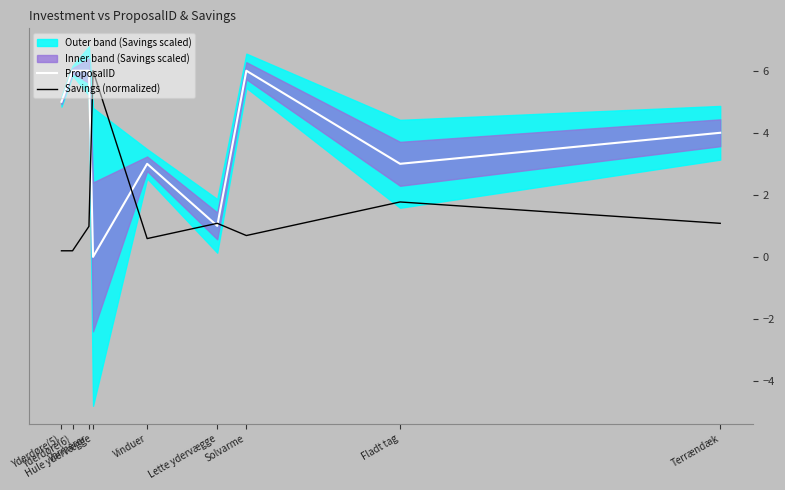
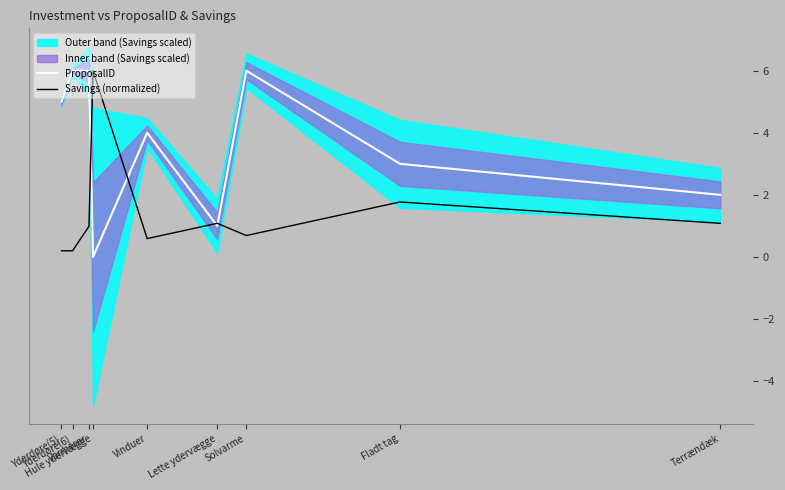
  {
    "ProposalID": {
      "Hule ydervægge": 0,
-     "Vinduer": 3,
+     "Vinduer": 4,
      "Lette ydervægge": 1,
      "Solvarme": 6,
      "Fladt tag": 3,
-     "Terrændæk": 4
+     "Terrændæk": 2
    },
    "Savings (normalized)": {
      "Yderdøre(5)": 0.2,
      "Yderdøre(6)": 0.2,
      "Varmerør": 1,
      "Vinduer": 0.6,
      "Lette ydervægge": 1.1,
      "Solvarme": 0.7,
      "Fladt tag": 1.8,
      "Terrændæk": 1.1
    }
  }
